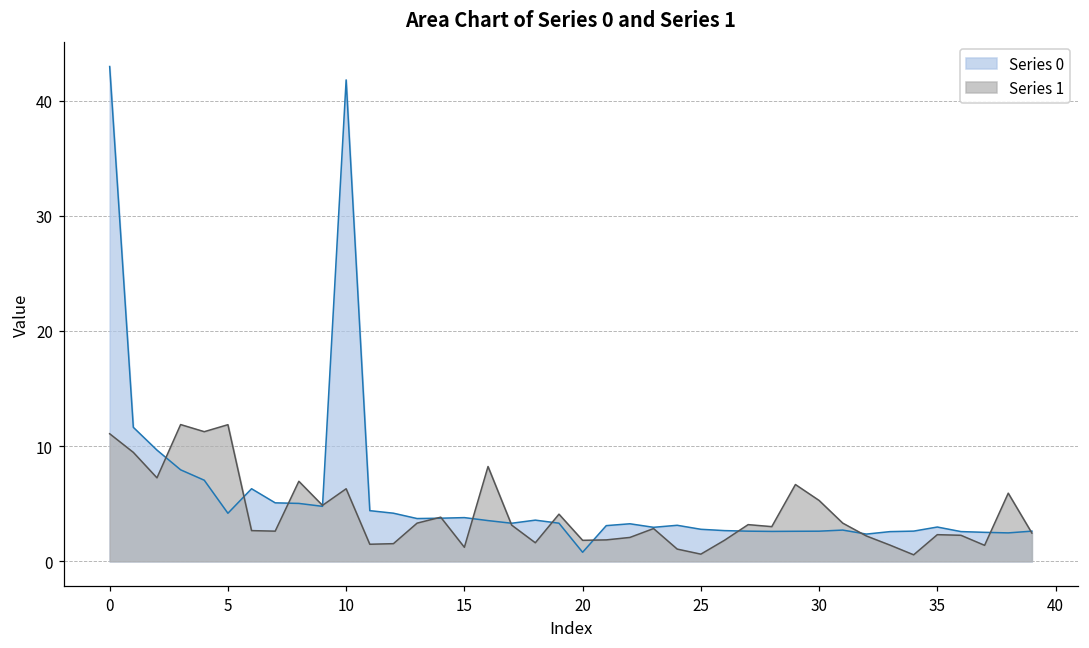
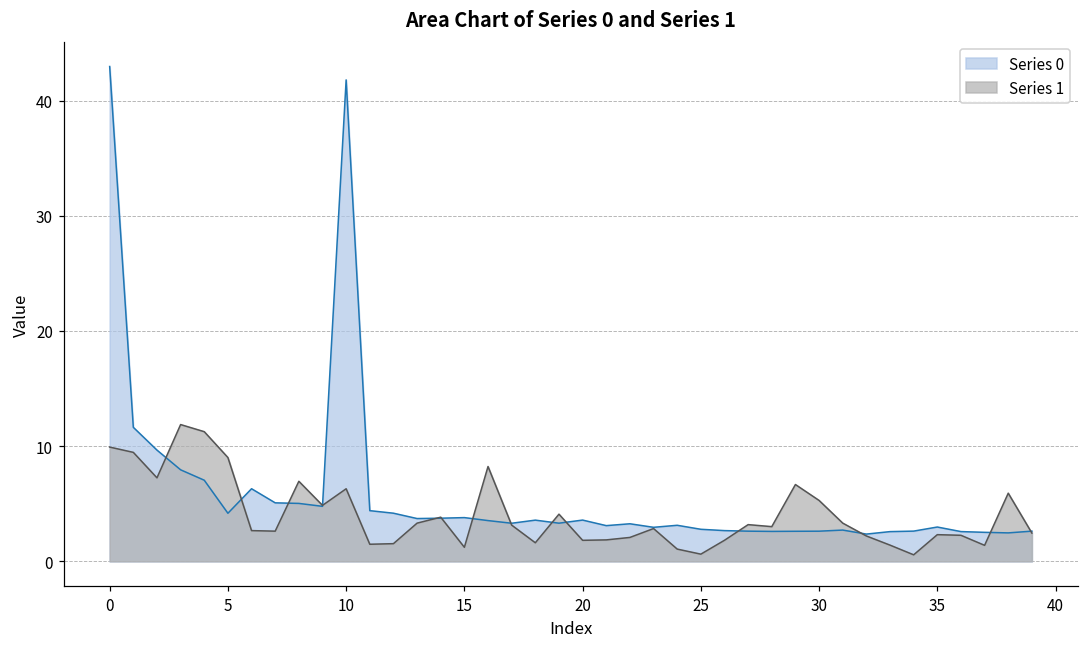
  {
    "Series 0": {
      "0": 43.0,
      "5": 4.2,
      "10": 41.8,
      "15": 3.8,
-     "20": 0.8,
+     "20": 3.6,
      "25": 2.8,
      "30": 2.6,
      "35": 3.0
    },
    "Series 1": {
-     "0": 11.1,
-     "5": 11.9,
+     "0": 9.9,
+     "5": 9.0,
      "10": 6.3,
      "15": 1.2,
      "20": 1.8,
      "25": 0.6,
      "30": 5.3,
      "35": 2.3
    }
  }
